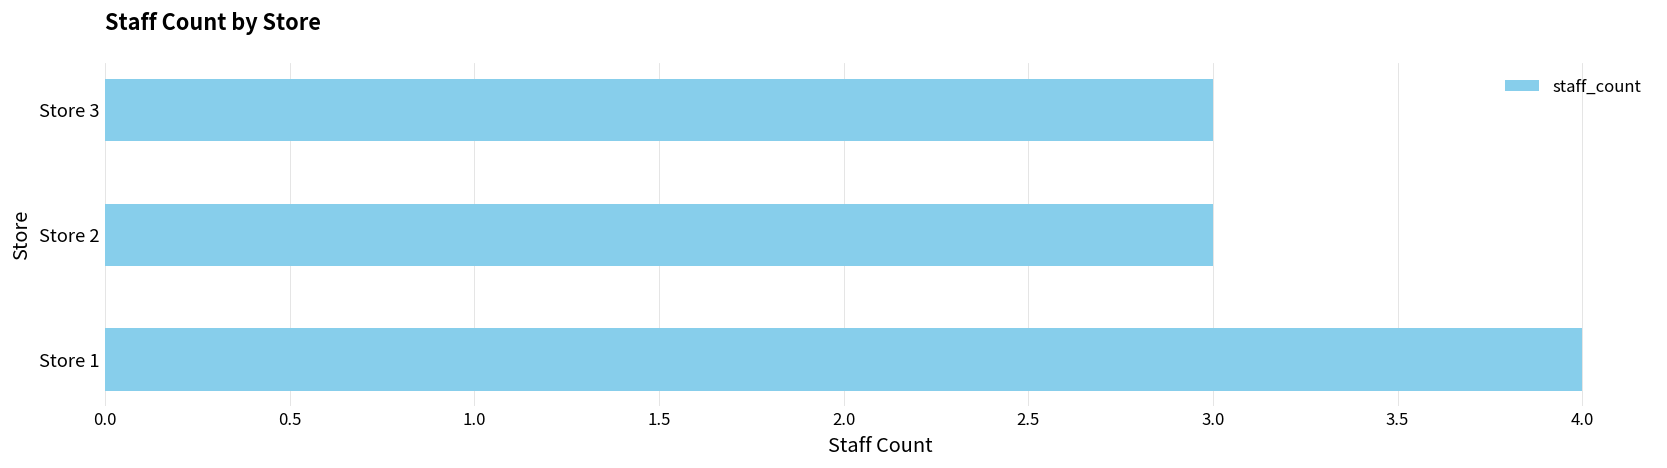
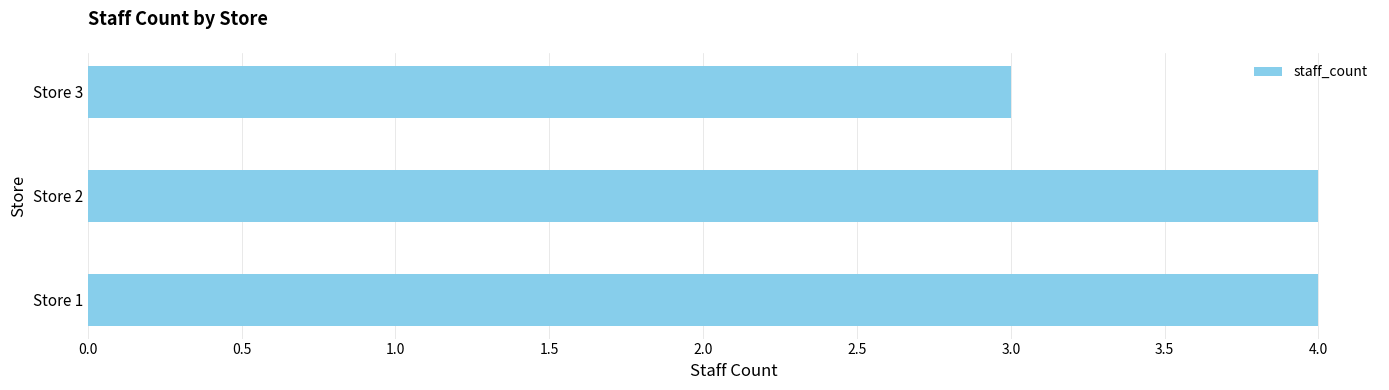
  {
    "Store 3": 3,
-   "Store 2": 3,
+   "Store 2": 4,
    "Store 1": 4
  }
